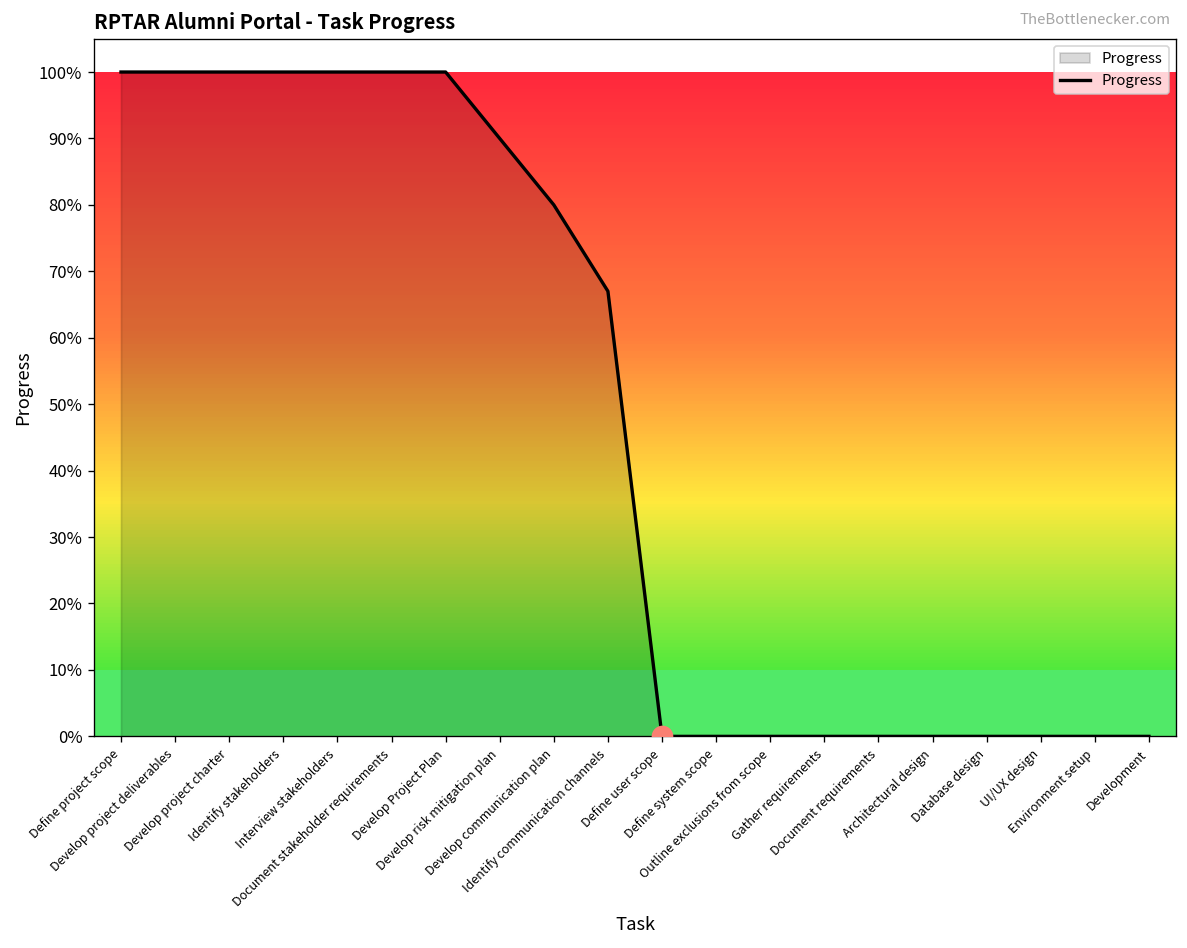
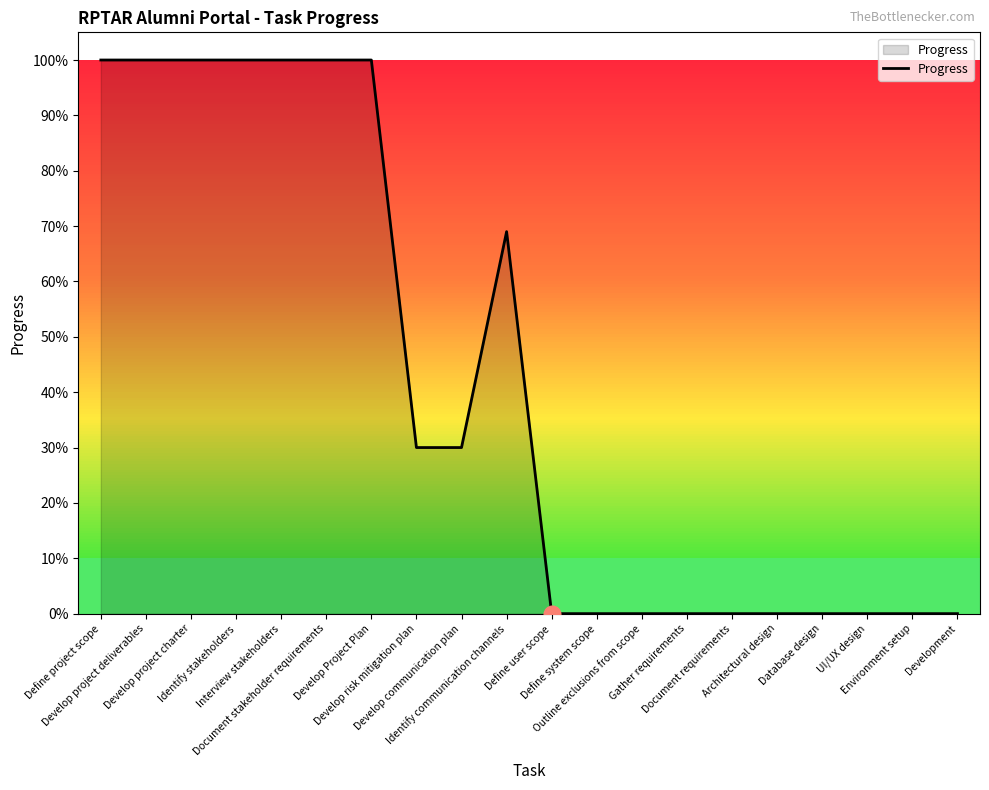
  {
    "Progress": {
      "Define project scope": "100%",
      "Develop project deliverables": "100%",
      "Develop project charter": "100%",
      "Identify stakeholders": "100%",
      "Interview stakeholders": "100%",
      "Document stakeholder requirements": "100%",
      "Develop Project Plan": "100%",
-     "Develop risk mitigation plan": "90%",
-     "Develop communication plan": "80%",
-     "Identify communication channels": "67%",
+     "Develop risk mitigation plan": "30%",
+     "Develop communication plan": "30%",
+     "Identify communication channels": "69%",
      "Define system scope": "0%",
      "Outline exclusions from scope": "0%",
      "Gather requirements": "0%",
      "Document requirements": "0%",
      "Architectural design": "0%",
      "Database design": "0%",
      "UI/UX design": "0%",
      "Environment setup": "0%",
      "Development": "0%"
    }
  }
